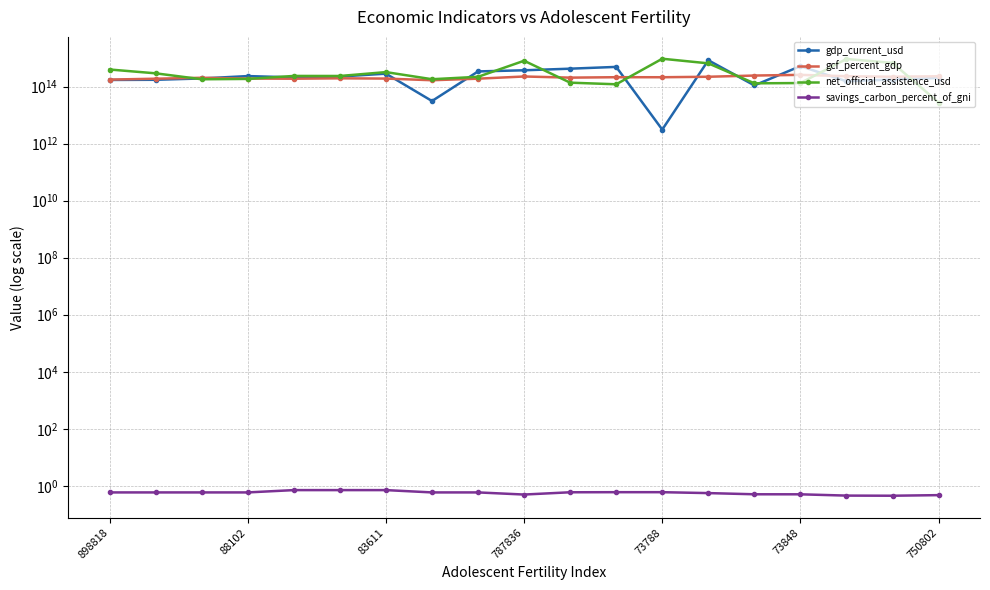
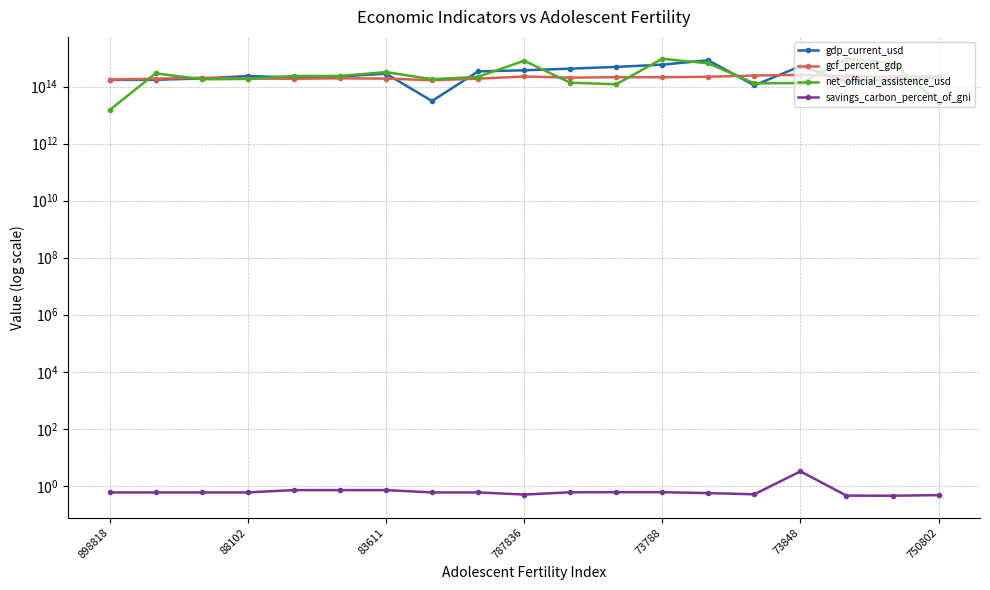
  {
    "gdp_current_usd": {
      "787836": 400000000000000,
-     "73788": 3000000000000
+     "73788": 600000000000000
    },
    "gcf_percent_gdp": {
      "83611": 200000000000000,
      "787836": 200000000000000,
      "73788": 200000000000000
    },
    "net_official_assistence_usd": {
-     "898818": 400000000000000,
+     "898818": 20000000000000,
      "787836": 800000000000000,
      "73788": 900000000000000
    },
    "savings_carbon_percent_of_gni": {
      "898818": 0.6,
      "88102": 0.6,
      "83611": 0.7,
      "787836": 0.5,
      "73788": 0.6,
-     "73848": 0.5,
+     "73848": 3,
      "750802": 0.5
    }
  }
